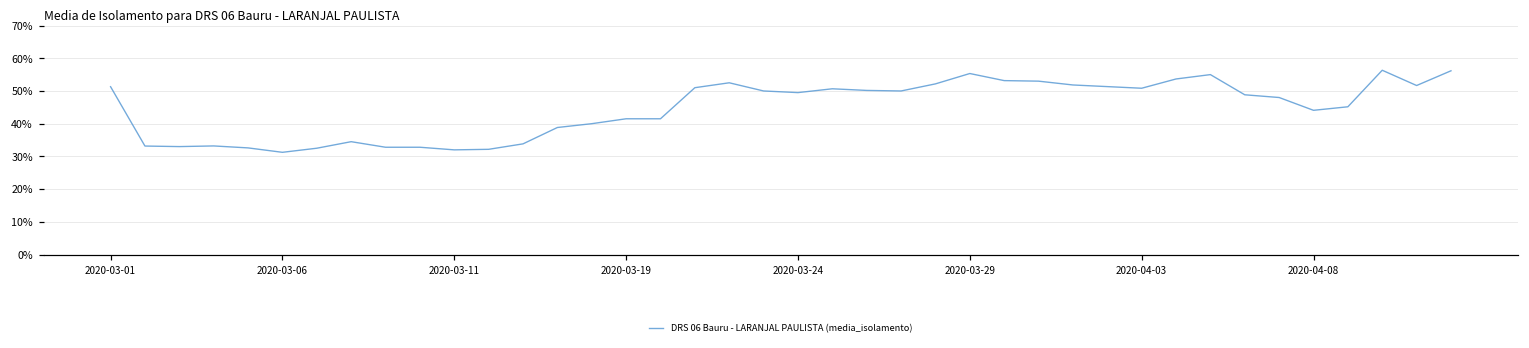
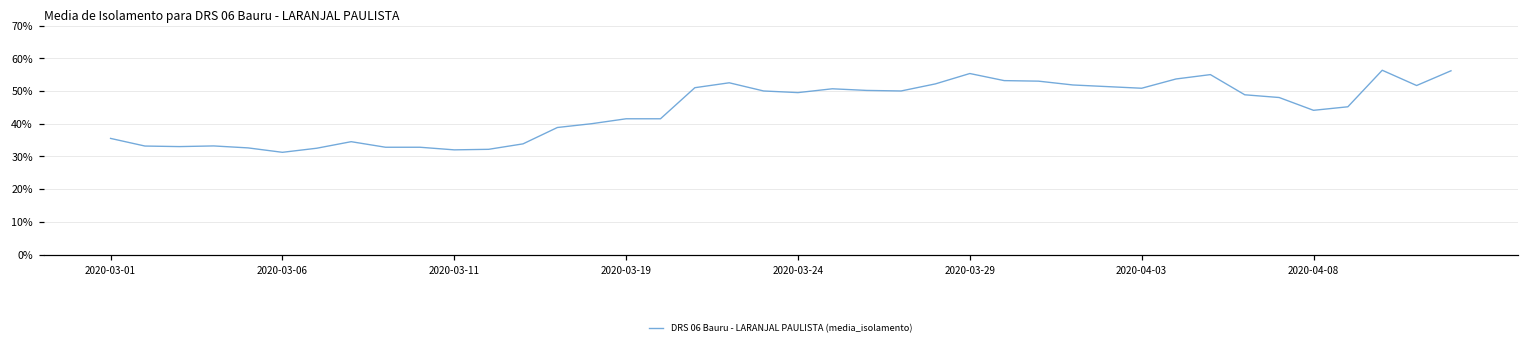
  {
-   "2020-03-01": "51%",
+   "2020-03-01": "36%",
    "2020-03-06": "31%",
    "2020-03-11": "32%",
    "2020-03-19": "42%",
    "2020-03-24": "50%",
    "2020-03-29": "55%",
    "2020-04-03": "51%",
    "2020-04-08": "44%"
  }
